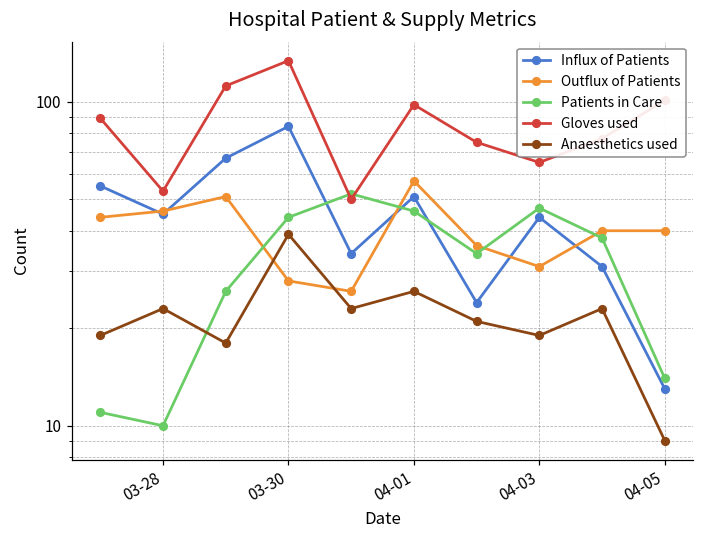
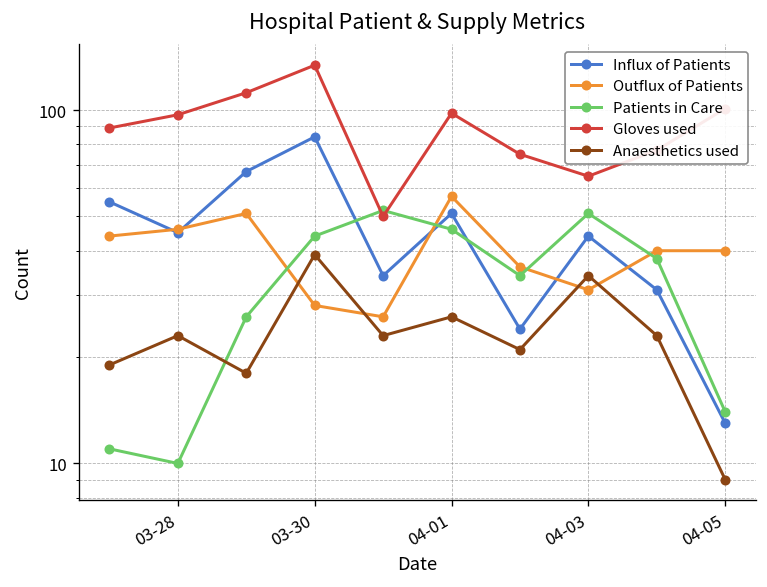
  {
    "Influx of Patients": {
      "03-28": 45,
      "03-30": 84,
      "04-01": 51,
      "04-03": 44,
      "04-05": 13
    },
    "Outflux of Patients": {
      "03-28": 46,
      "03-30": 28,
      "04-01": 57,
      "04-03": 31,
      "04-05": 40
    },
    "Patients in Care": {
      "03-28": 10,
      "03-30": 44,
      "04-01": 46,
-     "04-03": 47,
+     "04-03": 51,
      "04-05": 14
    },
    "Gloves used": {
-     "03-28": 53,
+     "03-28": 97,
      "03-30": 130,
      "04-01": 98,
      "04-03": 65
    },
    "Anaesthetics used": {
      "03-28": 23,
      "03-30": 39,
      "04-01": 26,
-     "04-03": 19,
+     "04-03": 34,
      "04-05": 9
    }
  }
